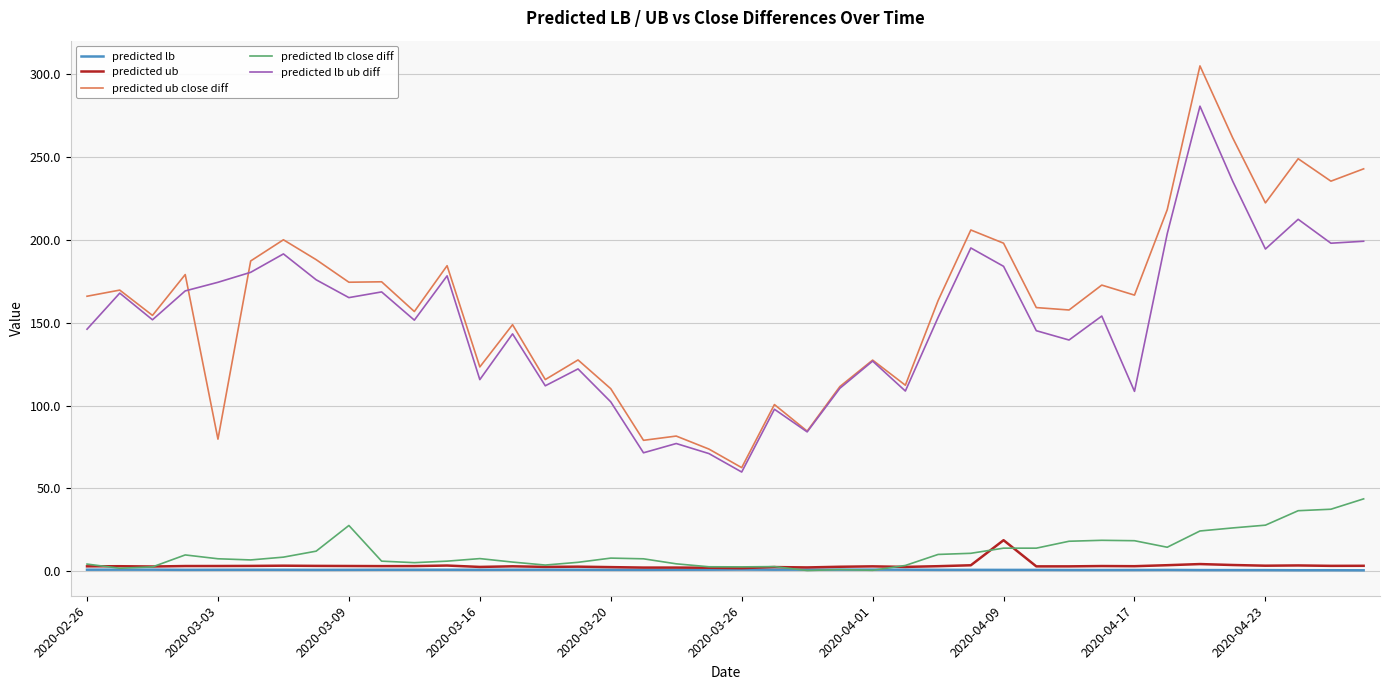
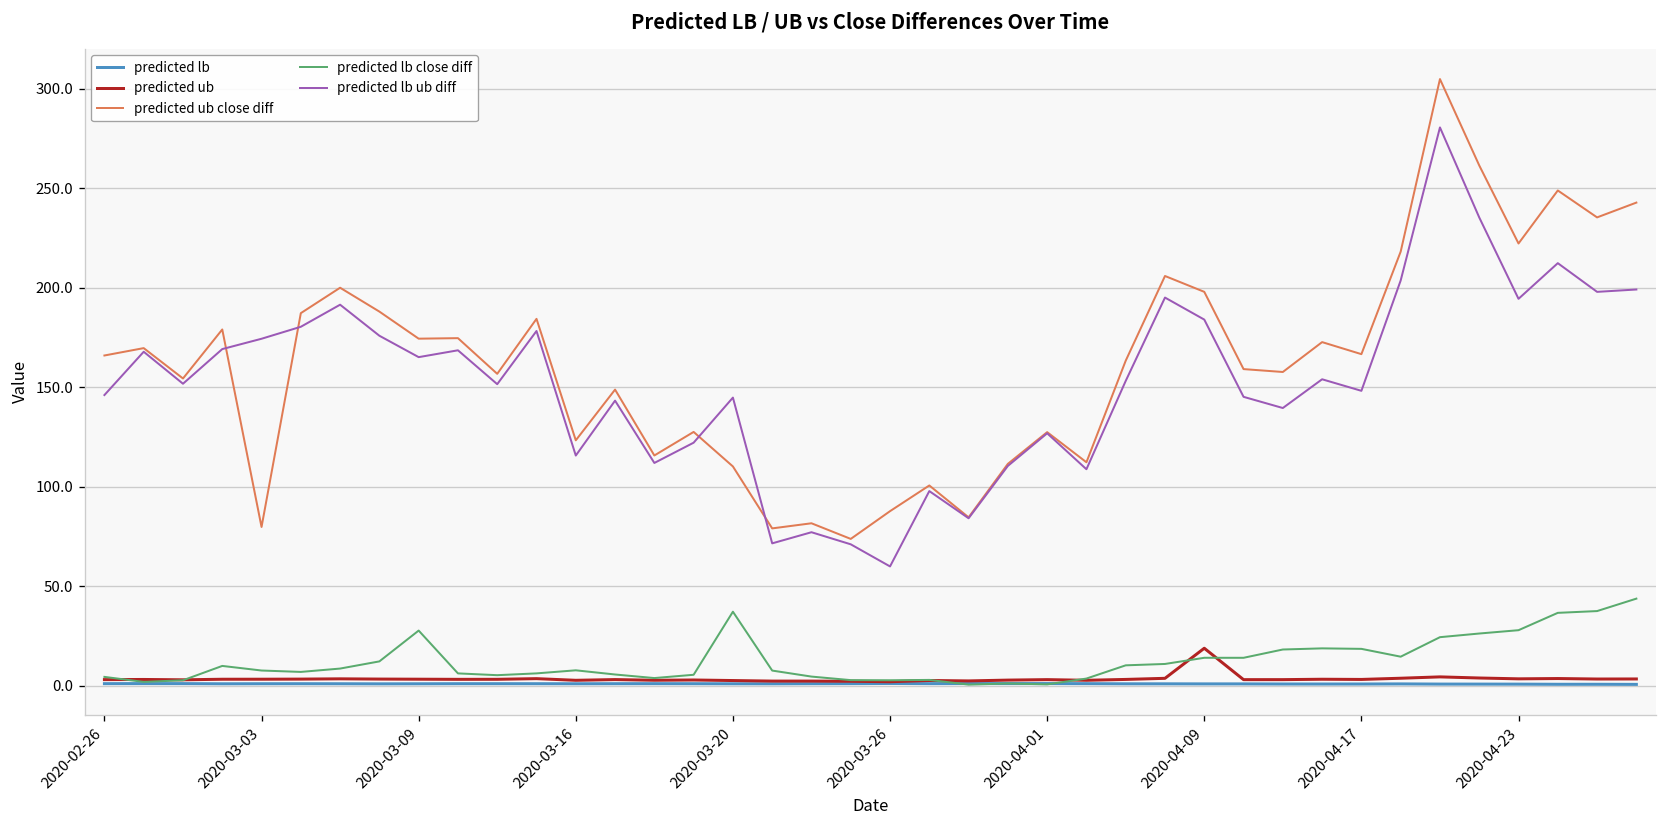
  {
    "predicted lb": {
      "2020-02-26": 1,
      "2020-03-03": 1,
      "2020-03-09": 1,
      "2020-03-16": 1,
      "2020-03-20": 1,
      "2020-04-09": 1,
      "2020-04-17": 1,
      "2020-04-23": 1
    },
    "predicted ub": {
      "2020-03-03": 3,
      "2020-03-09": 3,
      "2020-03-16": 3,
      "2020-03-20": 3,
      "2020-04-01": 3,
      "2020-04-09": 19,
      "2020-04-17": 3,
      "2020-04-23": 3
    },
    "predicted ub close diff": {
      "2020-02-26": 166,
      "2020-03-03": 80,
      "2020-03-09": 174,
      "2020-03-16": 123,
      "2020-03-20": 110,
-     "2020-03-26": 63,
+     "2020-03-26": 88,
      "2020-04-09": 198,
      "2020-04-17": 167,
      "2020-04-23": 222
    },
    "predicted lb close diff": {
      "2020-03-03": 8,
      "2020-03-09": 28,
      "2020-03-16": 8,
-     "2020-03-20": 8,
+     "2020-03-20": 37,
      "2020-04-09": 14,
      "2020-04-17": 18,
      "2020-04-23": 28
    },
    "predicted lb ub diff": {
      "2020-02-26": 146,
      "2020-03-03": 174,
      "2020-03-09": 165,
      "2020-03-16": 116,
-     "2020-03-20": 102,
+     "2020-03-20": 145,
      "2020-03-26": 60,
      "2020-04-09": 184,
-     "2020-04-17": 109,
+     "2020-04-17": 148,
      "2020-04-23": 194
    }
  }
